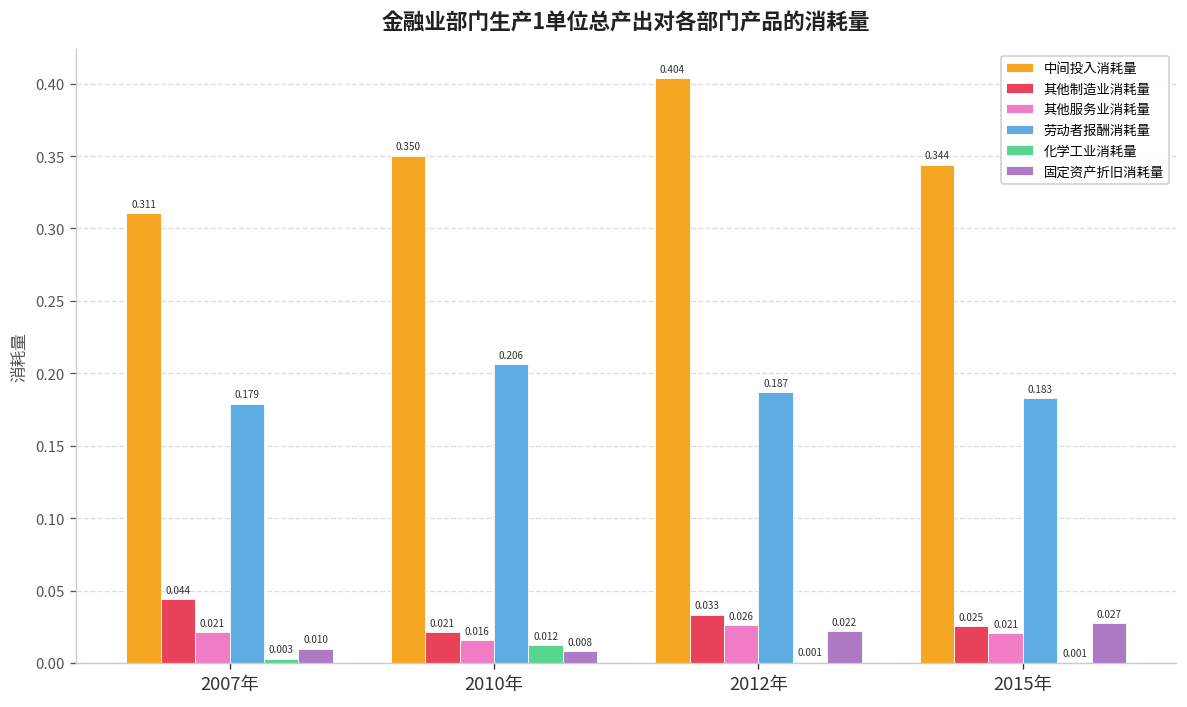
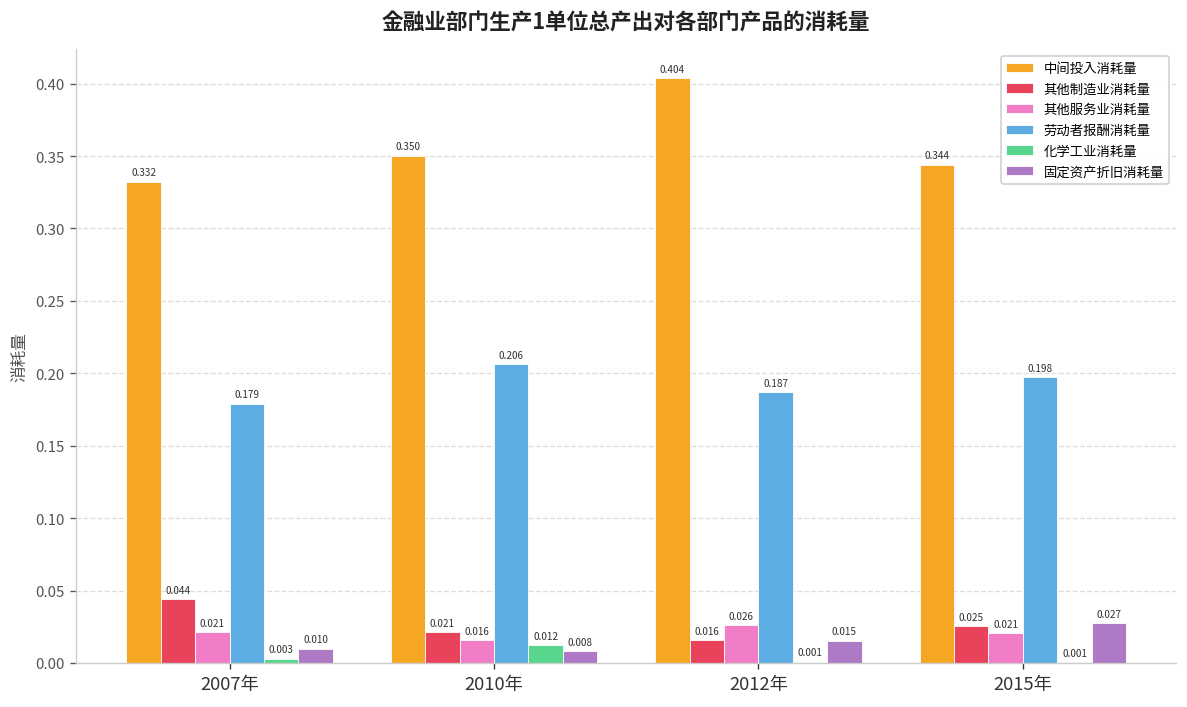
  {
    "中间投入消耗量": {
-     "2007年": 0.311,
+     "2007年": 0.332,
      "2010年": 0.350,
      "2012年": 0.404,
      "2015年": 0.344
    },
    "其他制造业消耗量": {
      "2007年": 0.044,
      "2010年": 0.021,
-     "2012年": 0.033,
+     "2012年": 0.016,
      "2015年": 0.025
    },
    "其他服务业消耗量": {
      "2007年": 0.021,
      "2010年": 0.016,
      "2012年": 0.026,
      "2015年": 0.021
    },
    "劳动者报酬消耗量": {
      "2007年": 0.179,
      "2010年": 0.206,
      "2012年": 0.187,
-     "2015年": 0.183
+     "2015年": 0.198
    },
    "化学工业消耗量": {
      "2007年": 0.003,
      "2010年": 0.012,
      "2012年": 0.001,
      "2015年": 0.001
    },
    "固定资产折旧消耗量": {
      "2007年": 0.010,
      "2010年": 0.008,
-     "2012年": 0.022,
+     "2012年": 0.015,
      "2015年": 0.027
    }
  }
